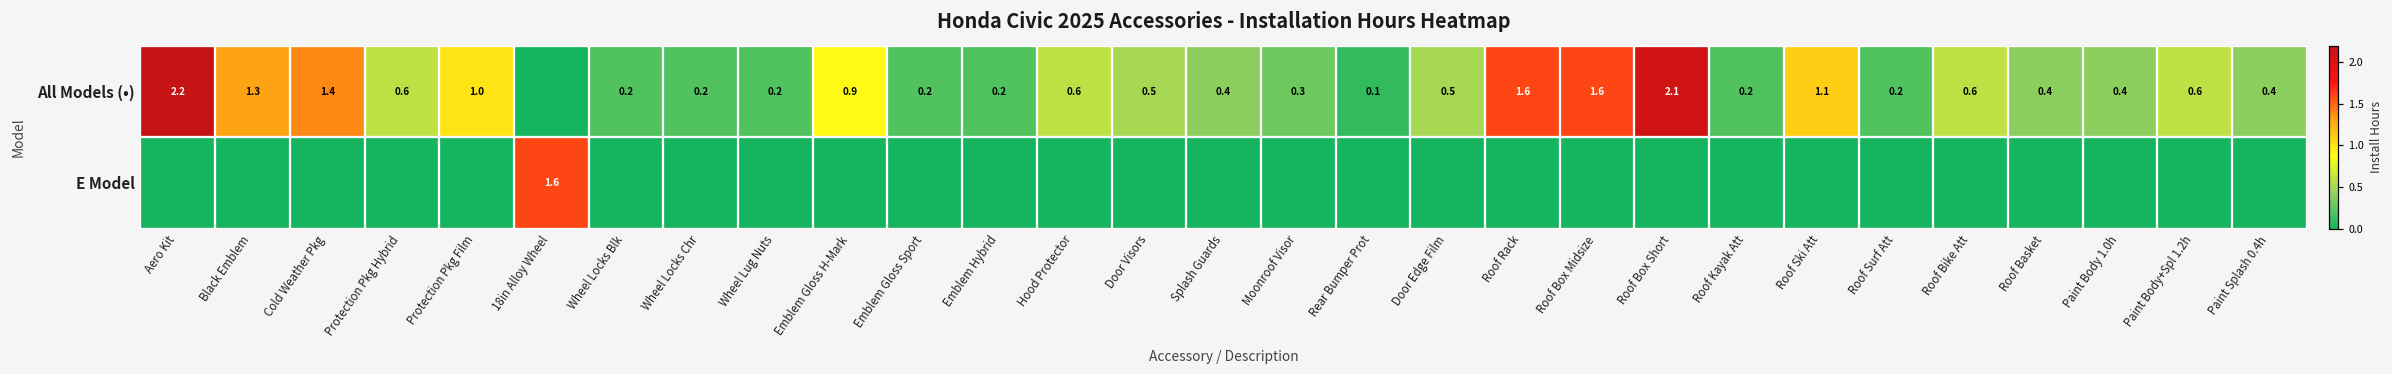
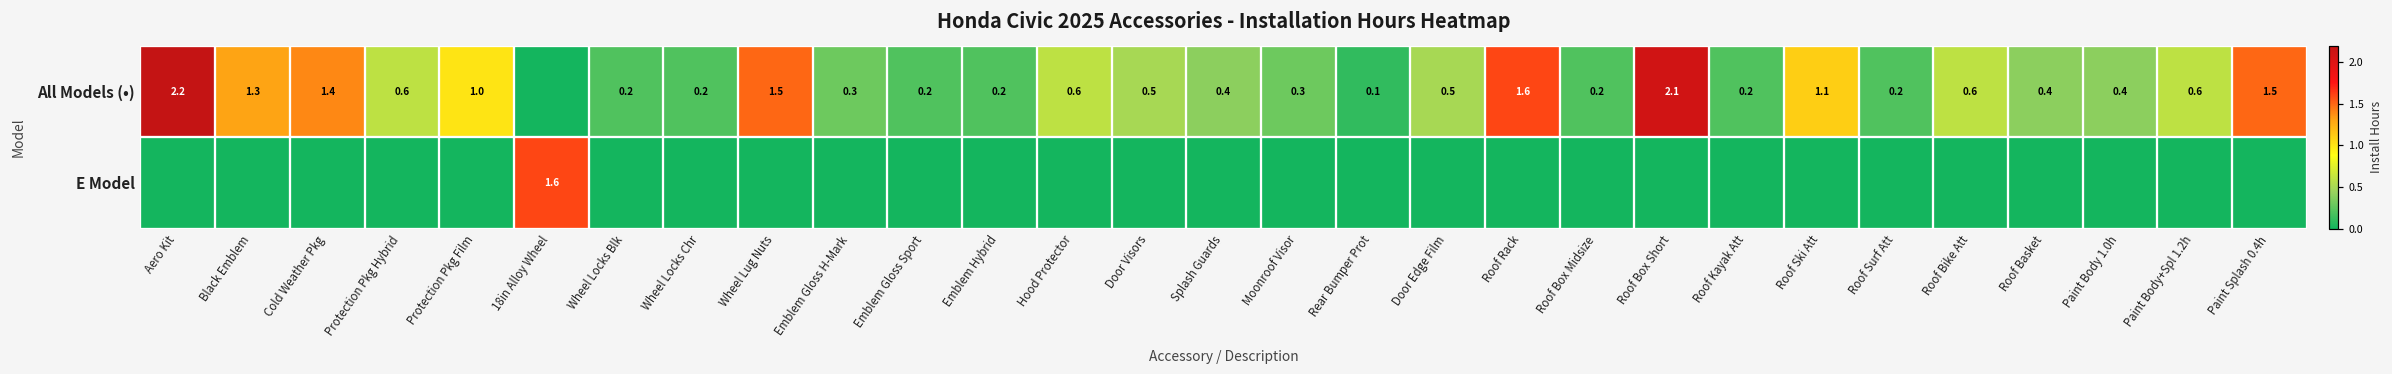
  {
    "All Models (•)": {
      "Aero Kit": 2.2,
      "Black Emblem": 1.3,
      "Cold Weather Pkg": 1.4,
      "Protection Pkg Hybrid": 0.6,
      "Protection Pkg Film": 1.0,
      "Wheel Locks Blk": 0.2,
      "Wheel Locks Chr": 0.2,
-     "Wheel Lug Nuts": 0.2,
-     "Emblem Gloss H-Mark": 0.9,
+     "Wheel Lug Nuts": 1.5,
+     "Emblem Gloss H-Mark": 0.3,
      "Emblem Gloss Sport": 0.2,
      "Emblem Hybrid": 0.2,
      "Hood Protector": 0.6,
      "Door Visors": 0.5,
      "Splash Guards": 0.4,
      "Moonroof Visor": 0.3,
      "Rear Bumper Prot": 0.1,
      "Door Edge Film": 0.5,
      "Roof Rack": 1.6,
-     "Roof Box Midsize": 1.6,
+     "Roof Box Midsize": 0.2,
      "Roof Box Short": 2.1,
      "Roof Kayak Att": 0.2,
      "Roof Ski Att": 1.1,
      "Roof Surf Att": 0.2,
      "Roof Bike Att": 0.6,
      "Roof Basket": 0.4,
      "Paint Body 1.0h": 0.4,
      "Paint Body+Spl 1.2h": 0.6,
-     "Paint Splash 0.4h": 0.4
+     "Paint Splash 0.4h": 1.5
    },
    "E Model": {
      "18in Alloy Wheel": 1.6
    }
  }
